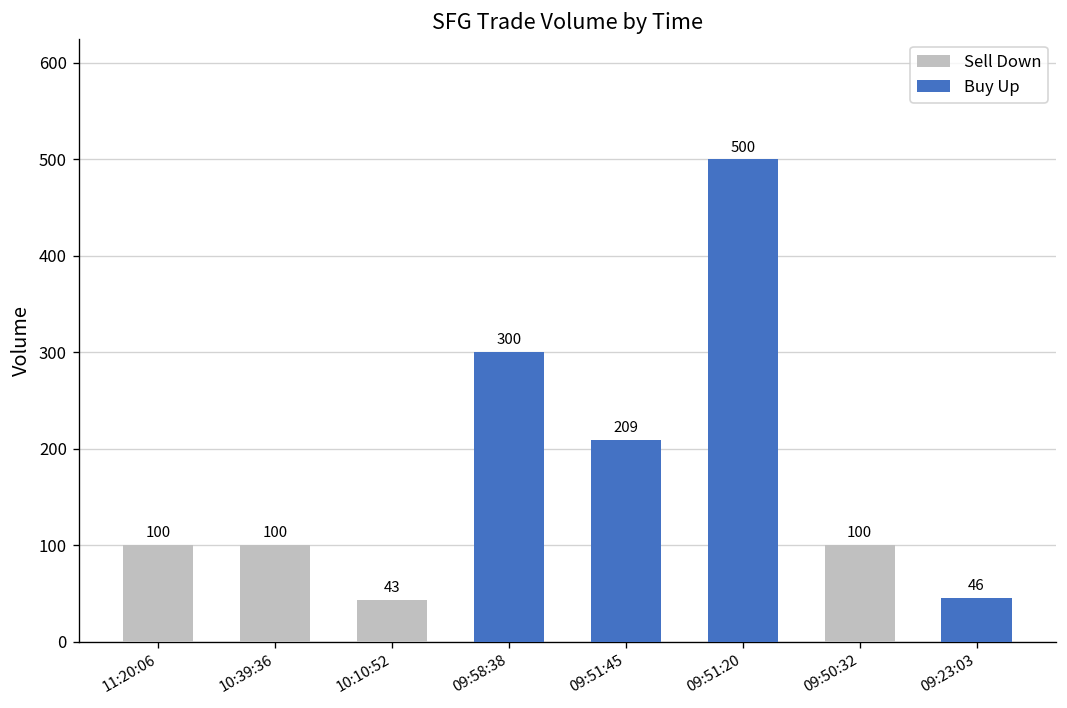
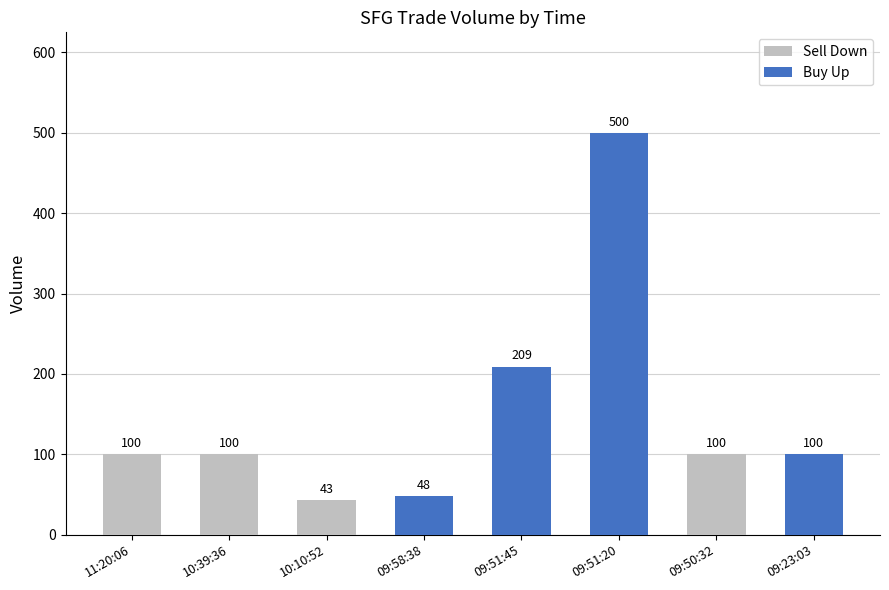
  {
    "11:20:06": 100,
    "10:39:36": 100,
    "10:10:52": 43,
-   "09:58:38": 300,
+   "09:58:38": 48,
    "09:51:45": 209,
    "09:51:20": 500,
    "09:50:32": 100,
-   "09:23:03": 46
+   "09:23:03": 100
  }
